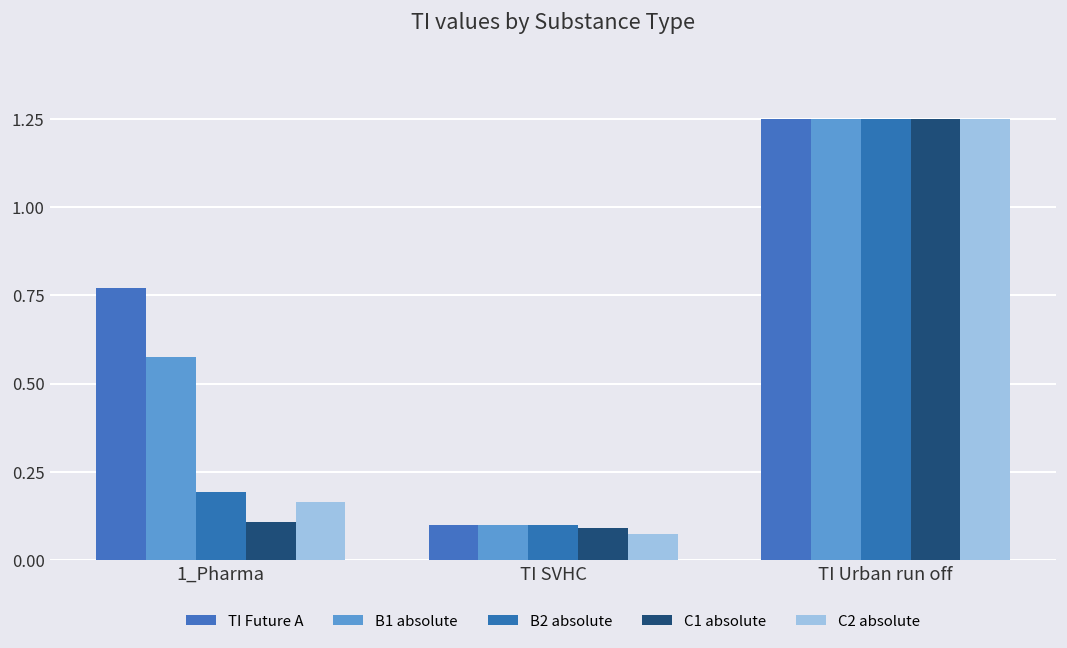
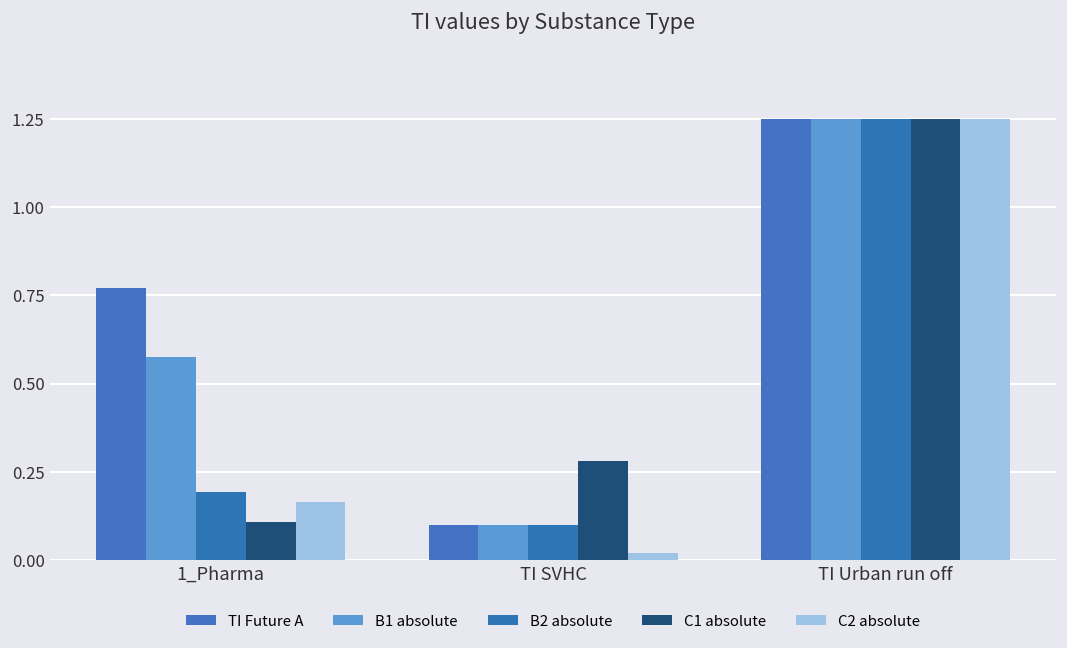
  {
    "C1 absolute": {
      "1_Pharma": 0.11,
-     "TI SVHC": 0.09,
+     "TI SVHC": 0.28,
      "TI Urban run off": 1.25
    },
    "C2 absolute": {
      "1_Pharma": 0.16,
-     "TI SVHC": 0.08,
+     "TI SVHC": 0.02,
      "TI Urban run off": 1.25
    }
  }
